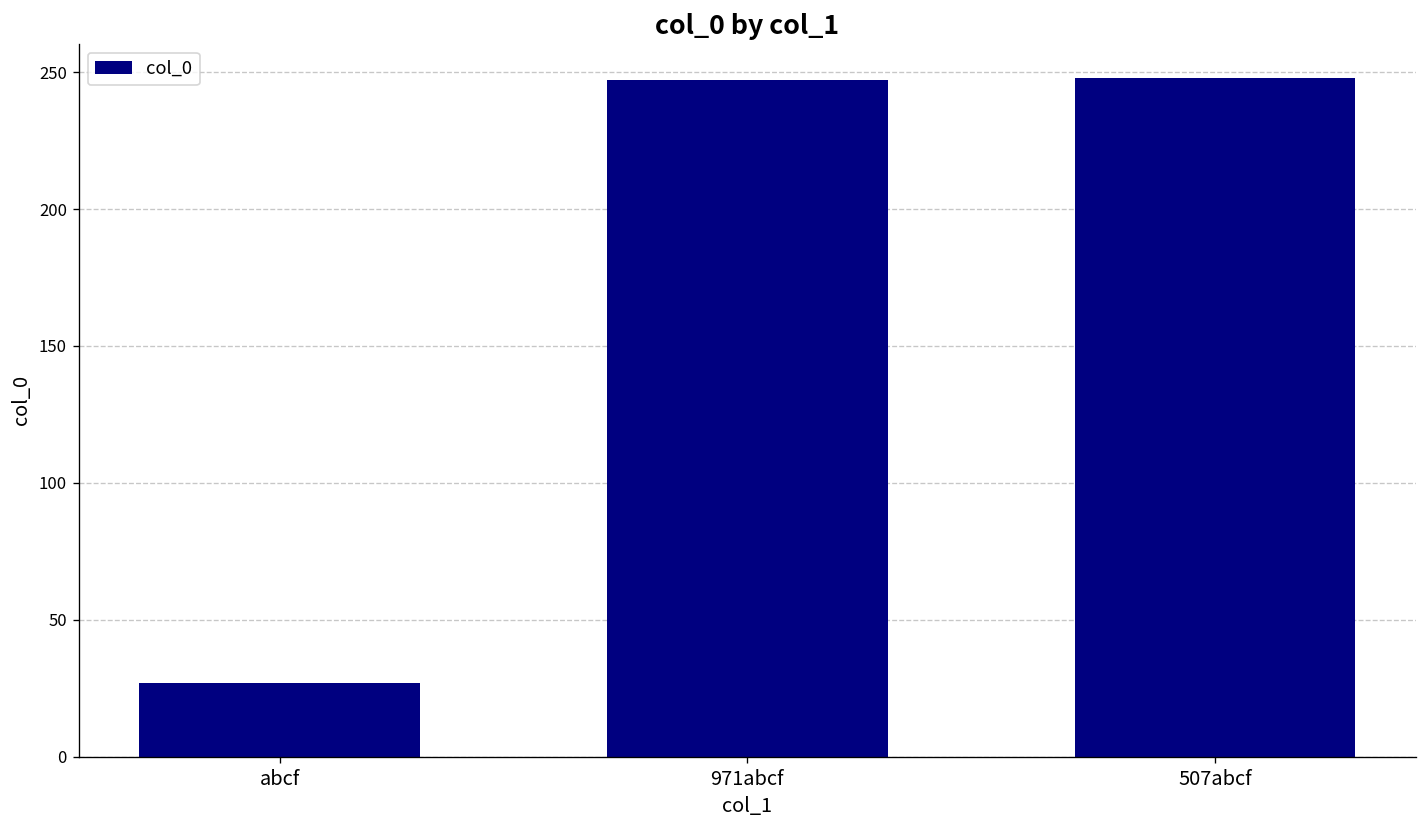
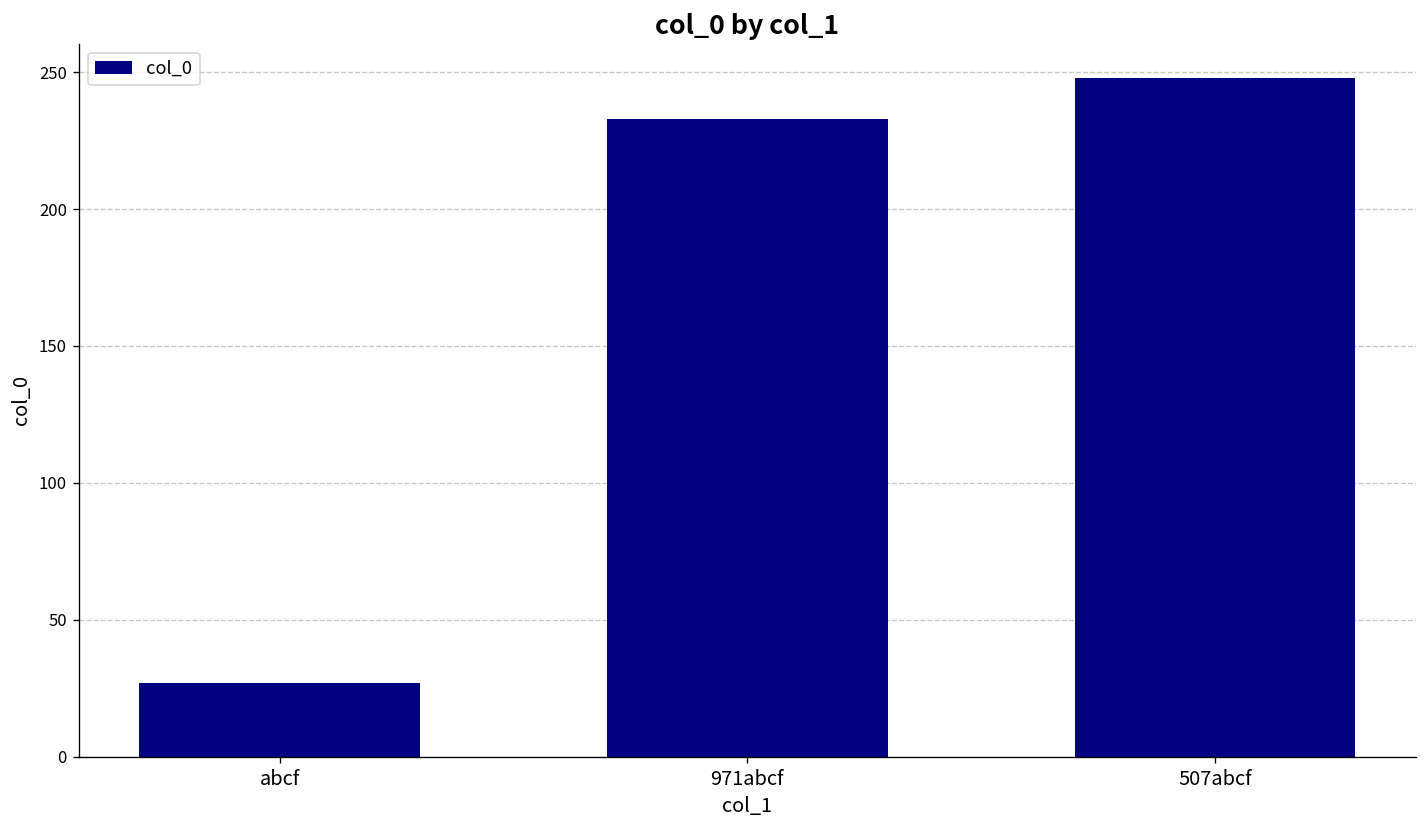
  {
    "abcf": 27,
-   "971abcf": 247,
+   "971abcf": 233,
    "507abcf": 248
  }
